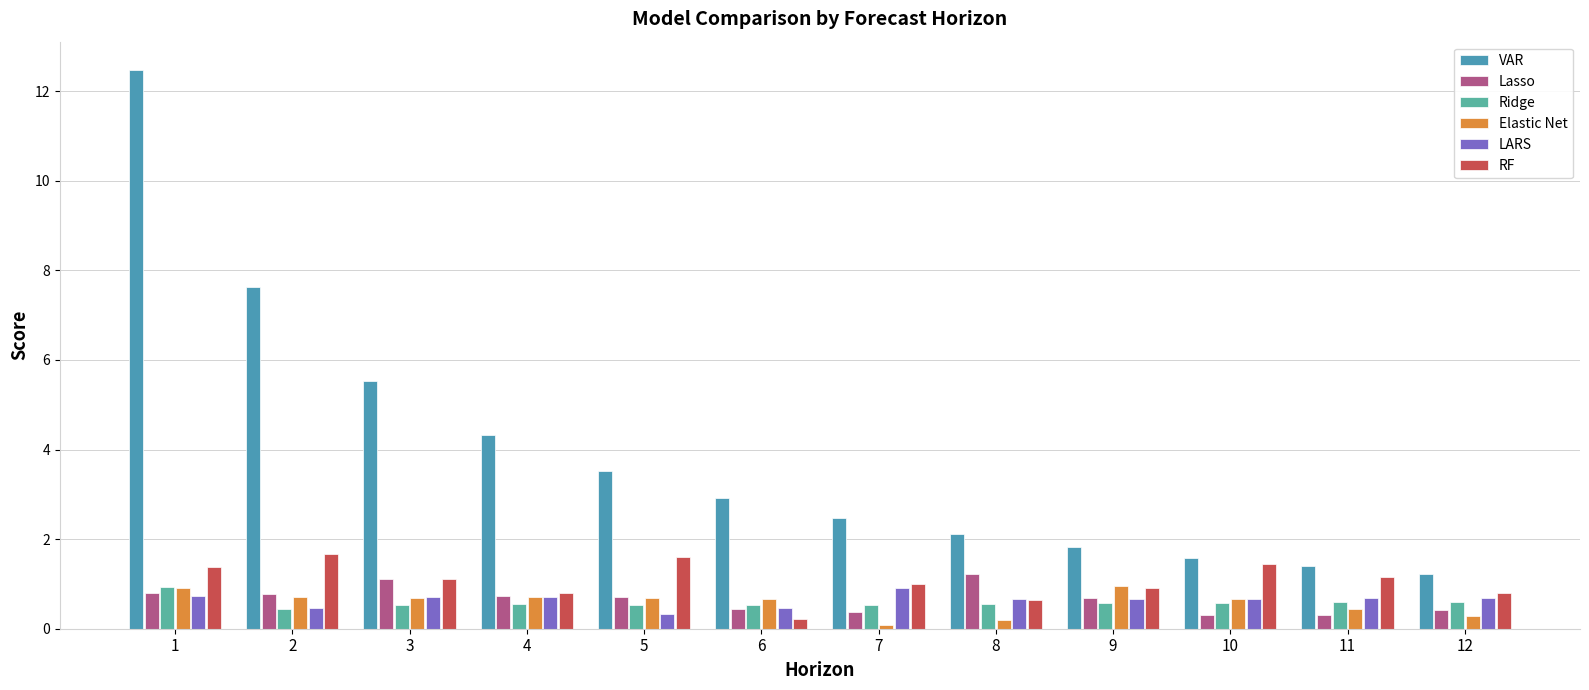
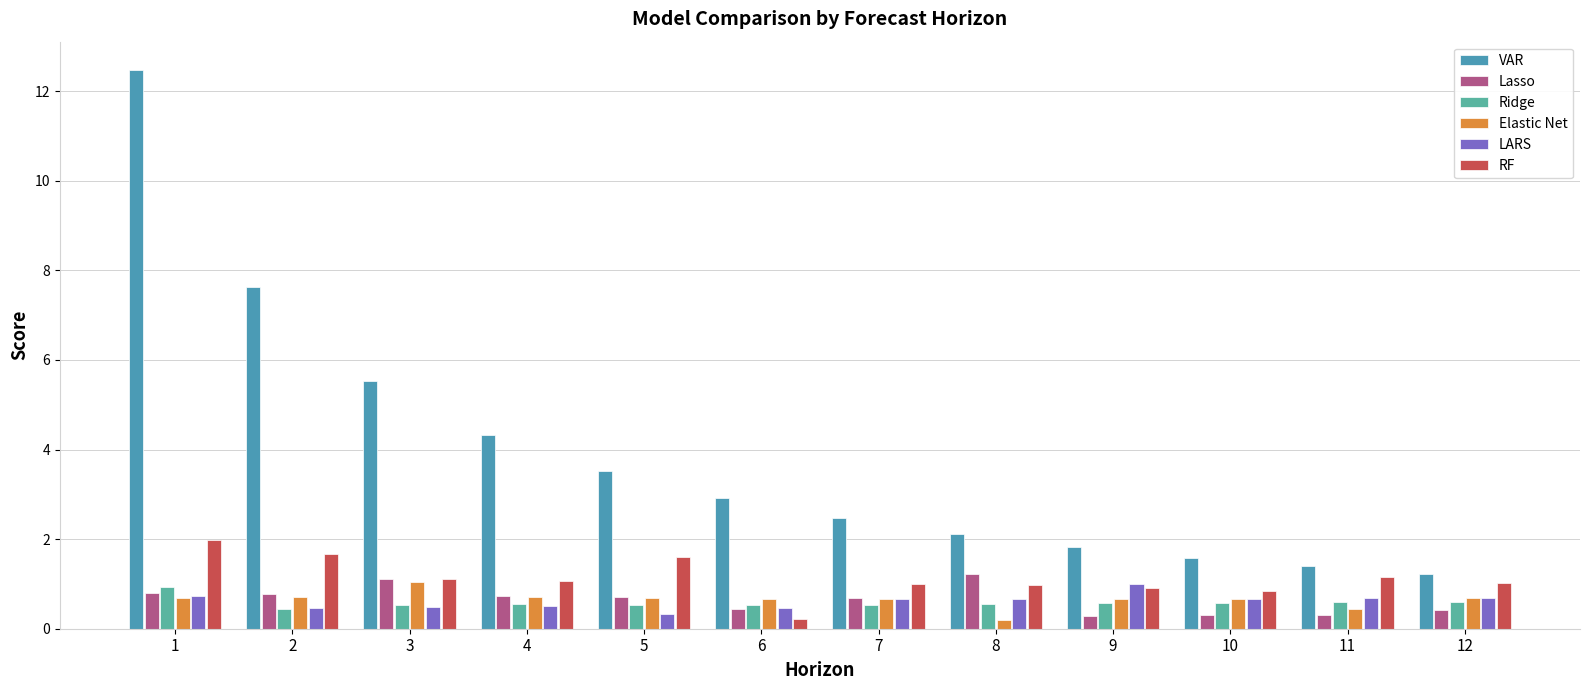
  {
    "Lasso": {
      "1": 0.8,
      "2": 0.8,
      "3": 1.1,
      "4": 0.7,
      "5": 0.7,
      "6": 0.4,
-     "7": 0.4,
+     "7": 0.7,
      "8": 1.2,
-     "9": 0.7,
+     "9": 0.3,
      "10": 0.3,
      "11": 0.3,
      "12": 0.4
    },
    "Elastic Net": {
-     "1": 0.9,
+     "1": 0.7,
      "2": 0.7,
-     "3": 0.7,
+     "3": 1.0,
      "4": 0.7,
      "5": 0.7,
      "6": 0.7,
-     "7": 0.1,
+     "7": 0.7,
      "8": 0.2,
-     "9": 0.9,
+     "9": 0.7,
      "10": 0.7,
      "11": 0.5,
-     "12": 0.3
+     "12": 0.7
    },
    "LARS": {
      "1": 0.7,
      "2": 0.5,
-     "3": 0.7,
-     "4": 0.7,
+     "3": 0.5,
+     "4": 0.5,
      "5": 0.3,
      "6": 0.5,
-     "7": 0.9,
+     "7": 0.7,
      "8": 0.7,
-     "9": 0.7,
+     "9": 1.0,
      "10": 0.7,
      "11": 0.7,
      "12": 0.7
    },
    "RF": {
-     "1": 1.4,
+     "1": 2.0,
      "2": 1.7,
      "3": 1.1,
-     "4": 0.8,
+     "4": 1.1,
      "5": 1.6,
      "6": 0.2,
      "7": 1.0,
-     "8": 0.7,
+     "8": 1.0,
      "9": 0.9,
-     "10": 1.4,
+     "10": 0.9,
      "11": 1.1,
-     "12": 0.8
+     "12": 1.0
    }
  }
